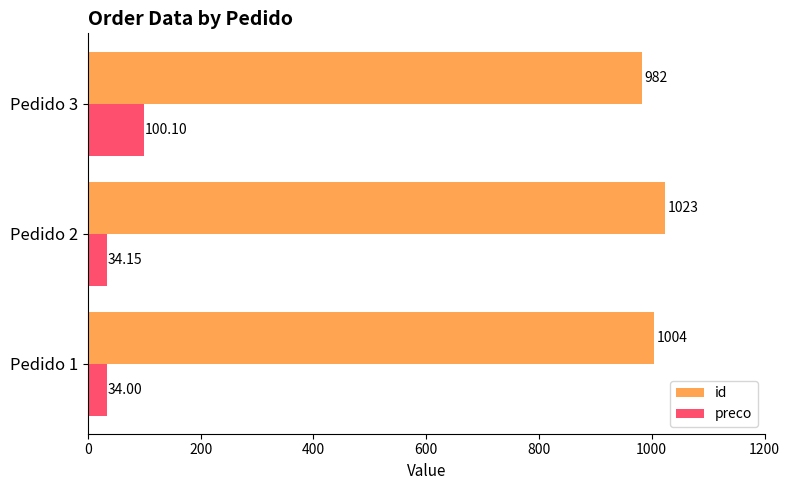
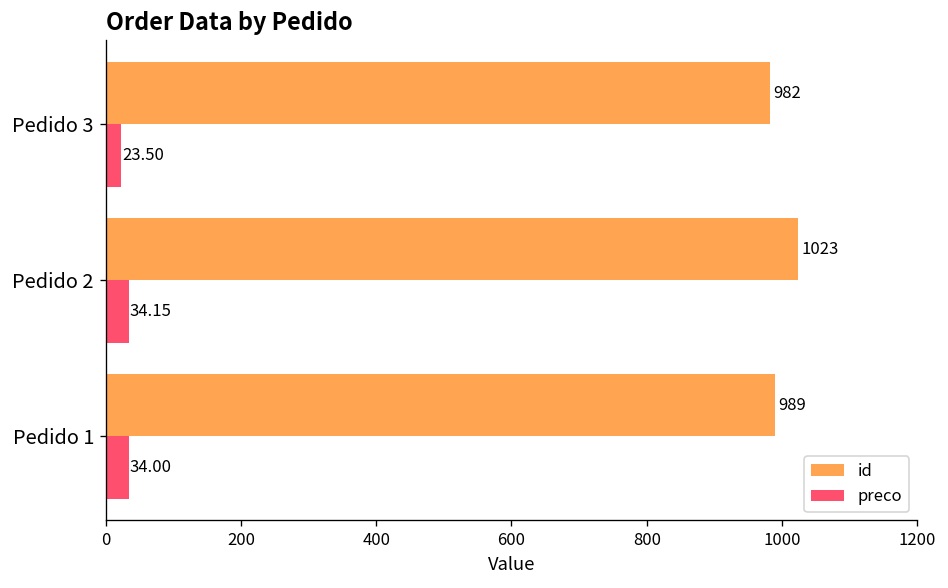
  {
    "id": {
      "Pedido 3": 982,
      "Pedido 2": 1023,
-     "Pedido 1": 1004
+     "Pedido 1": 989
    },
    "preco": {
-     "Pedido 3": 100.10,
+     "Pedido 3": 23.50,
      "Pedido 2": 34.15,
      "Pedido 1": 34.00
    }
  }
